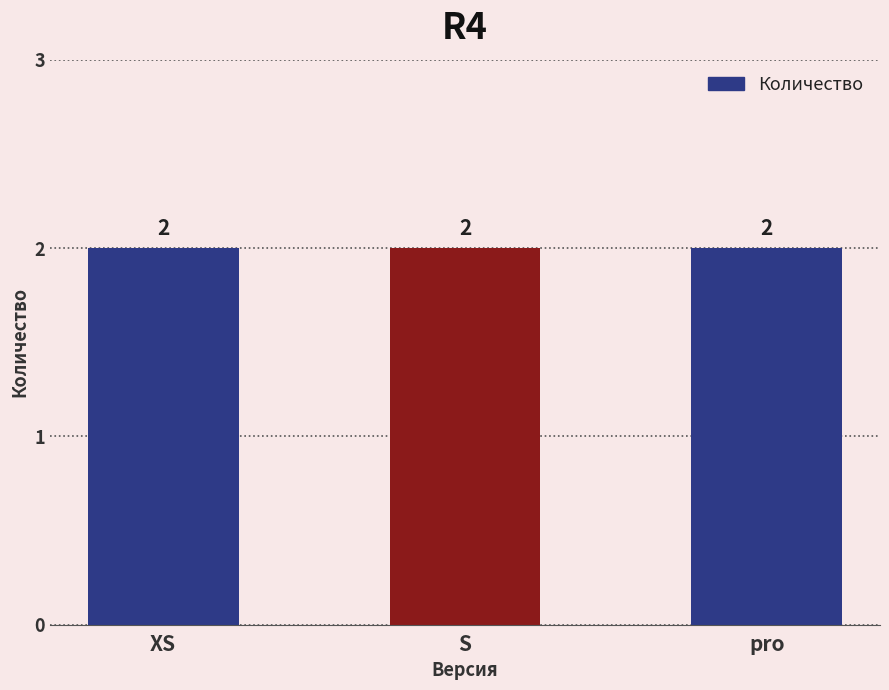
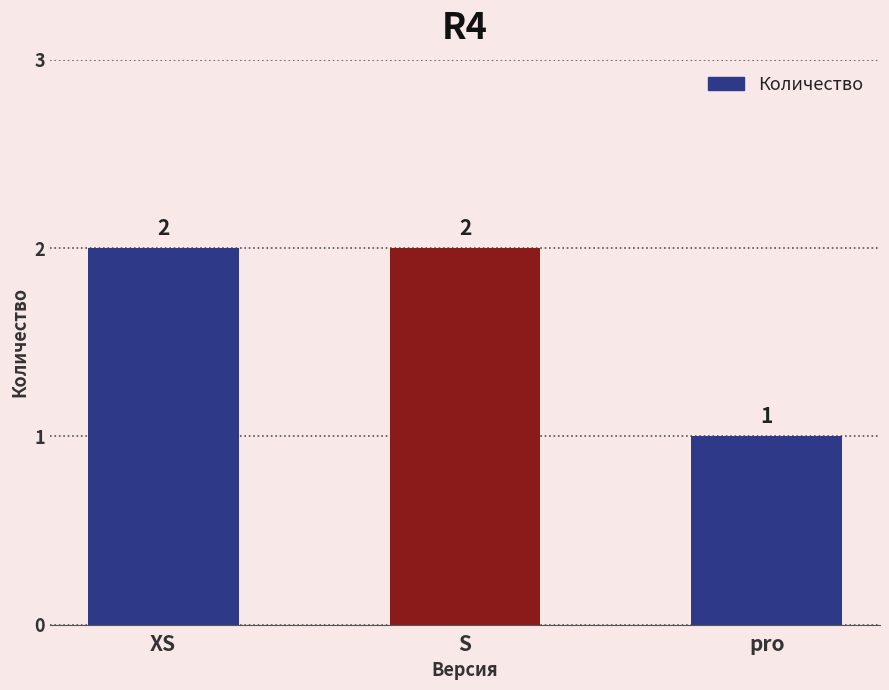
  {
    "XS": 2,
    "S": 2,
-   "pro": 2
+   "pro": 1
  }
